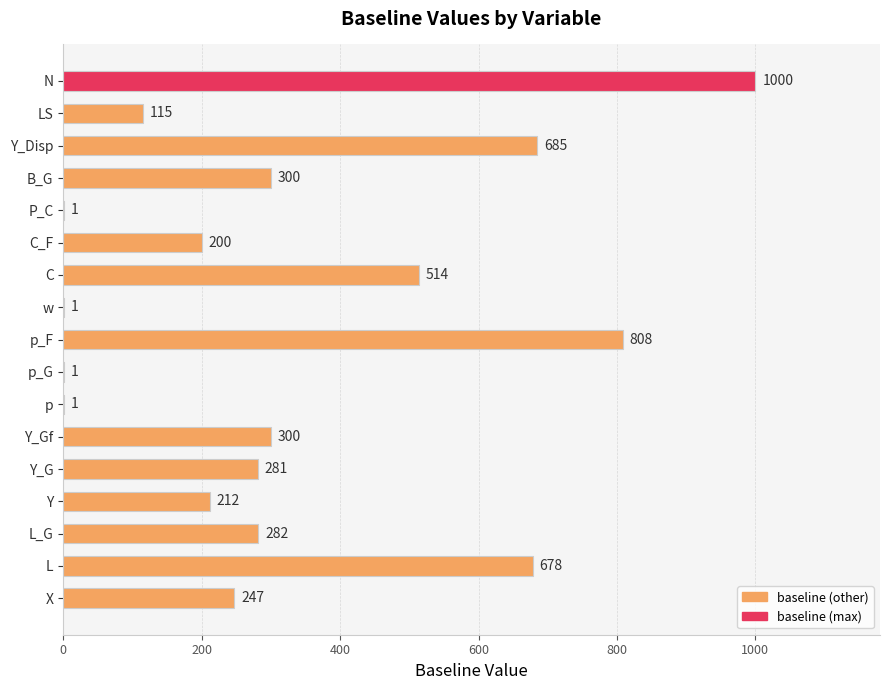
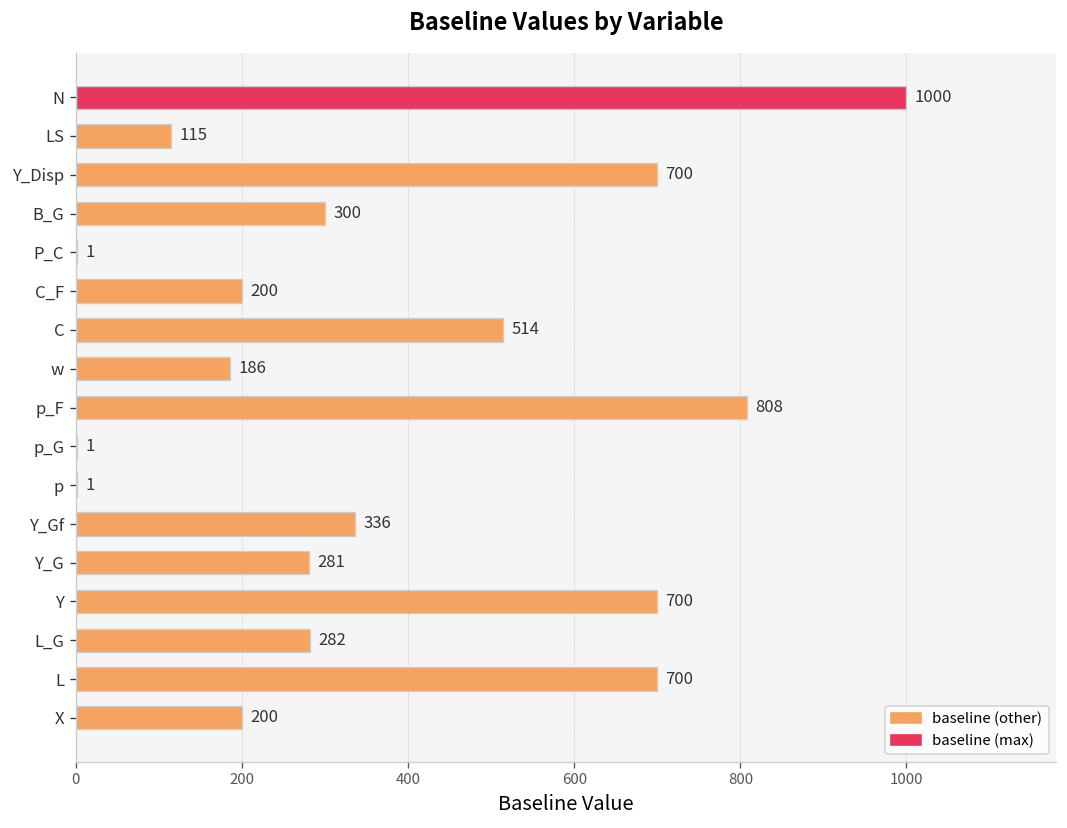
  {
    "N": 1000,
    "LS": 115,
-   "Y_Disp": 685,
+   "Y_Disp": 700,
    "B_G": 300,
    "P_C": 1,
    "C_F": 200,
    "C": 514,
-   "w": 1,
+   "w": 186,
    "p_F": 808,
    "p_G": 1,
    "p": 1,
-   "Y_Gf": 300,
+   "Y_Gf": 336,
    "Y_G": 281,
-   "Y": 212,
+   "Y": 700,
    "L_G": 282,
-   "L": 678,
-   "X": 247
+   "L": 700,
+   "X": 200
  }
